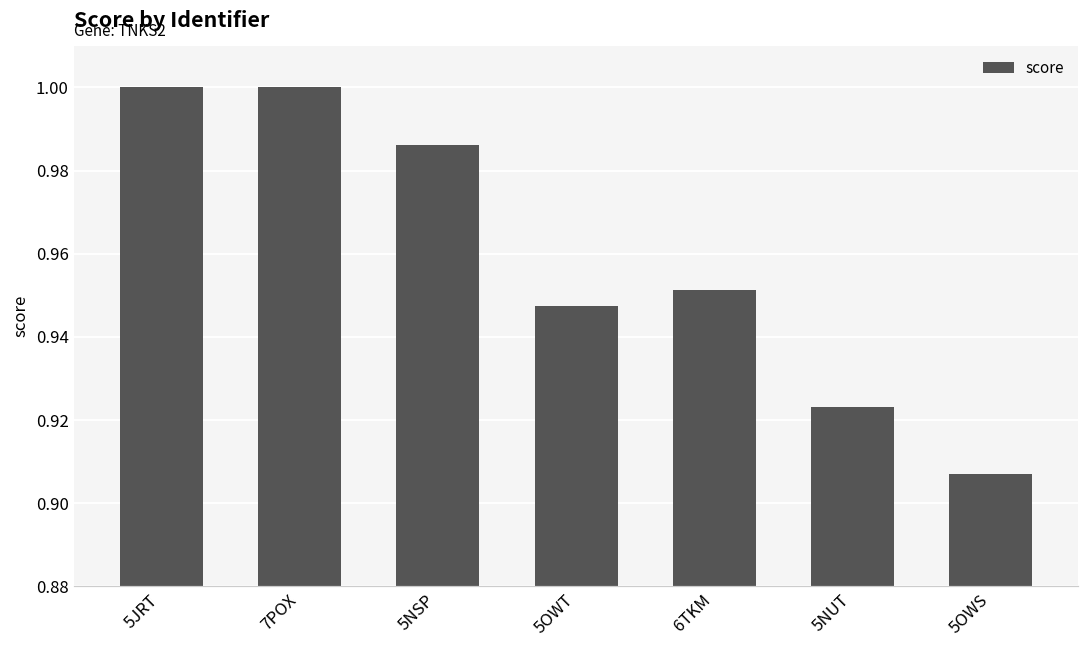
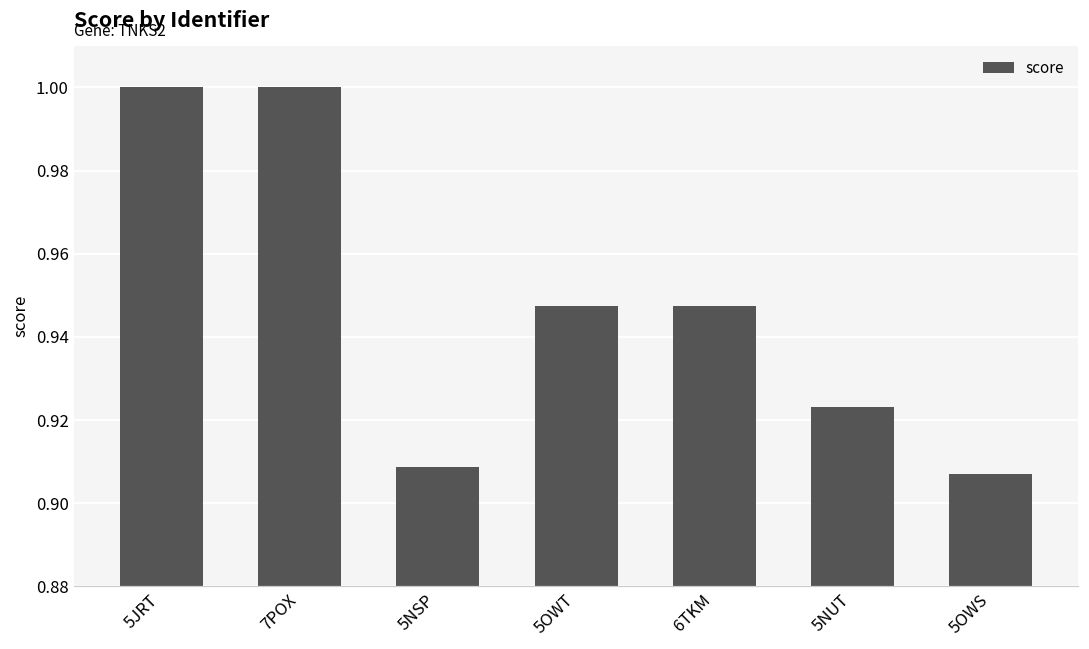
  {
    "5JRT": 1.000,
    "7POX": 1.000,
-   "5NSP": 0.986,
+   "5NSP": 0.909,
    "5OWT": 0.947,
-   "6TKM": 0.951,
+   "6TKM": 0.947,
    "5NUT": 0.923,
    "5OWS": 0.907
  }
